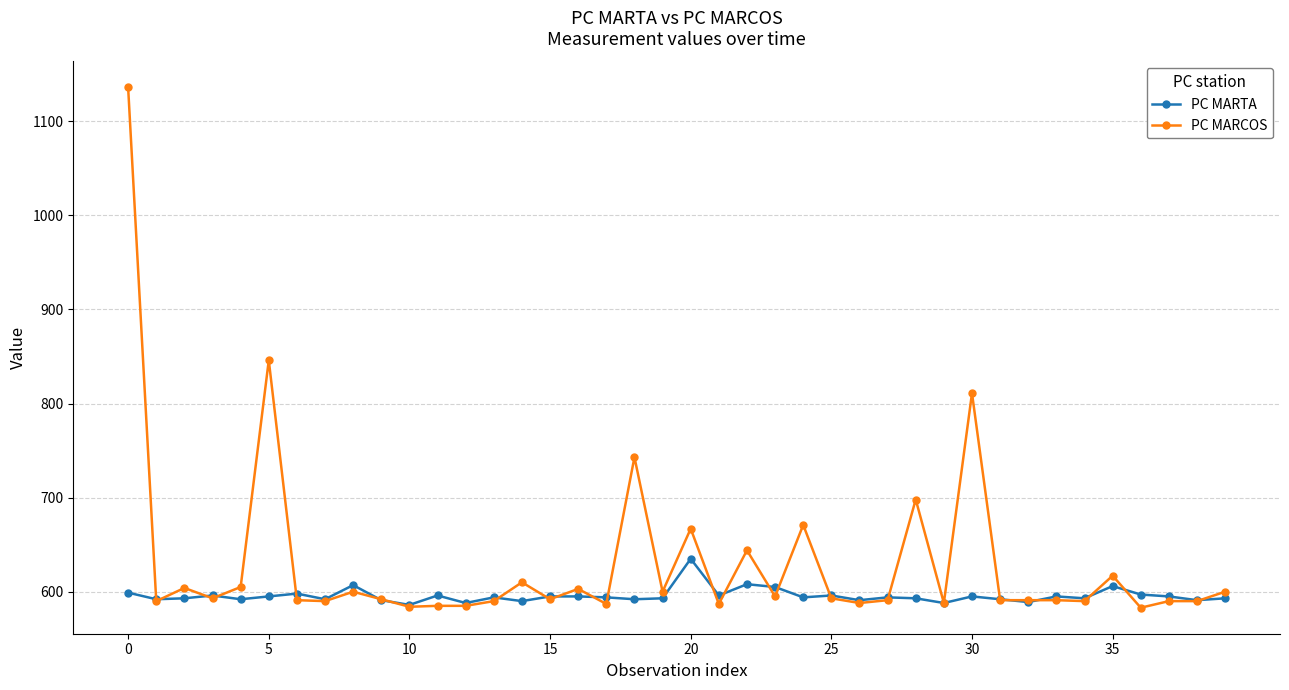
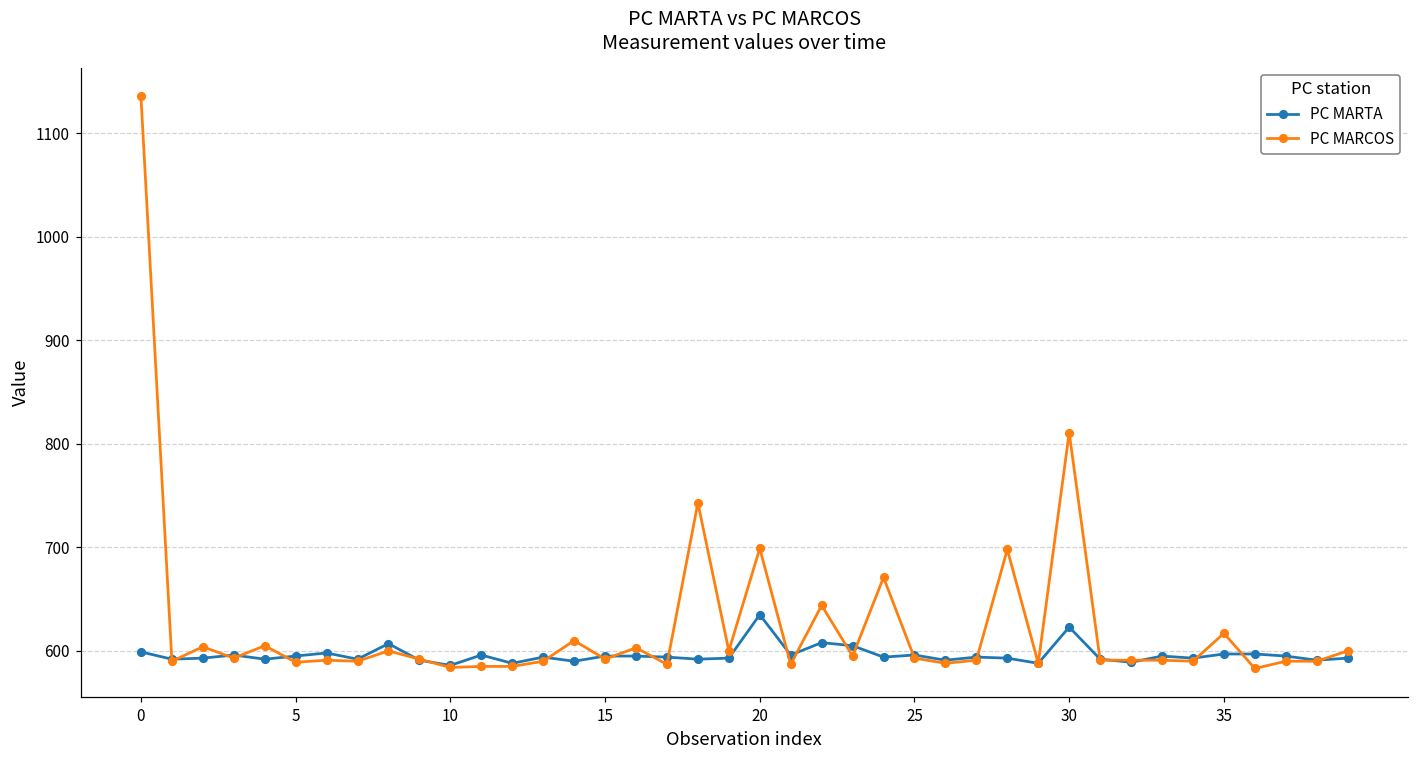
  {
    "PC MARTA": {
      "0": 600,
      "5": 600,
      "15": 600,
      "20": 640,
      "25": 600,
-     "30": 600,
-     "35": 610
+     "30": 620,
+     "35": 600
    },
    "PC MARCOS": {
      "0": 1140,
-     "5": 850,
+     "5": 590,
      "15": 590,
-     "20": 670,
+     "20": 700,
      "25": 590,
      "30": 810,
      "35": 620
    }
  }
